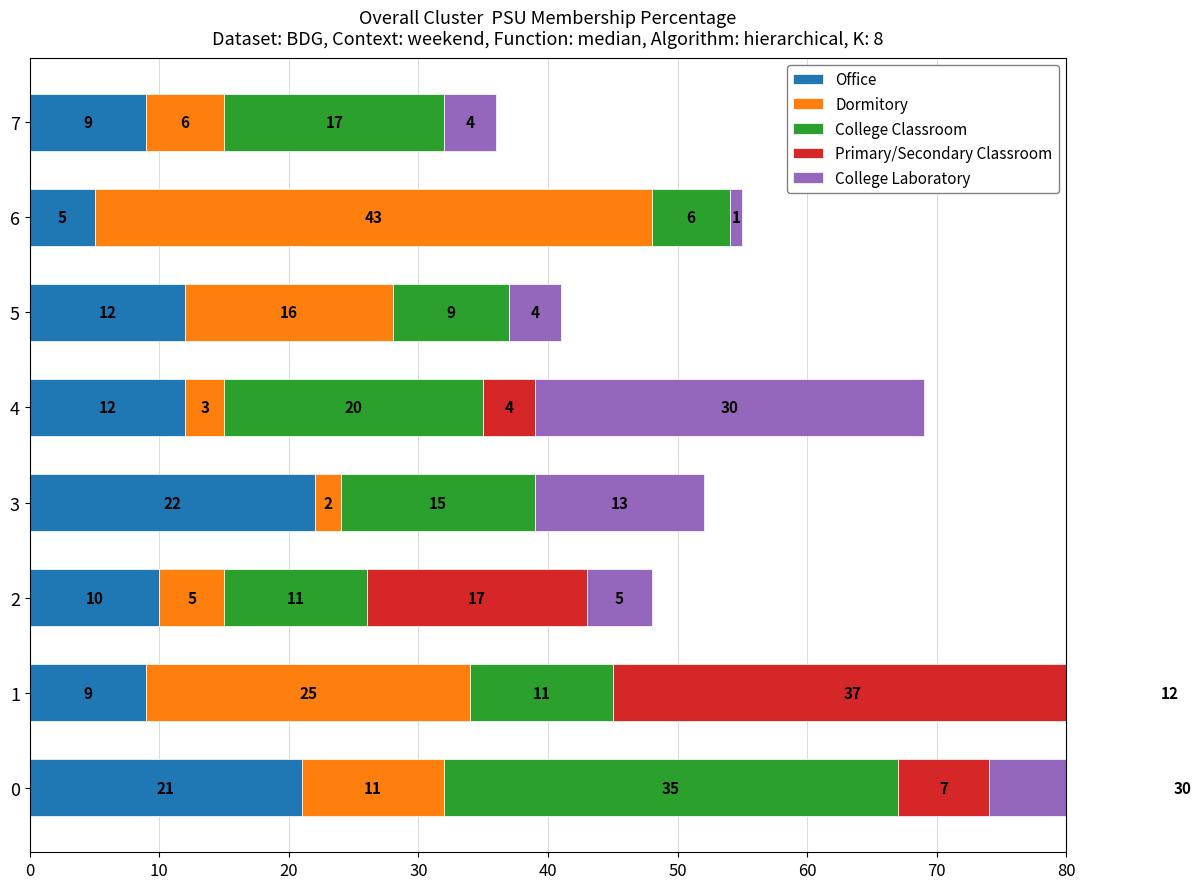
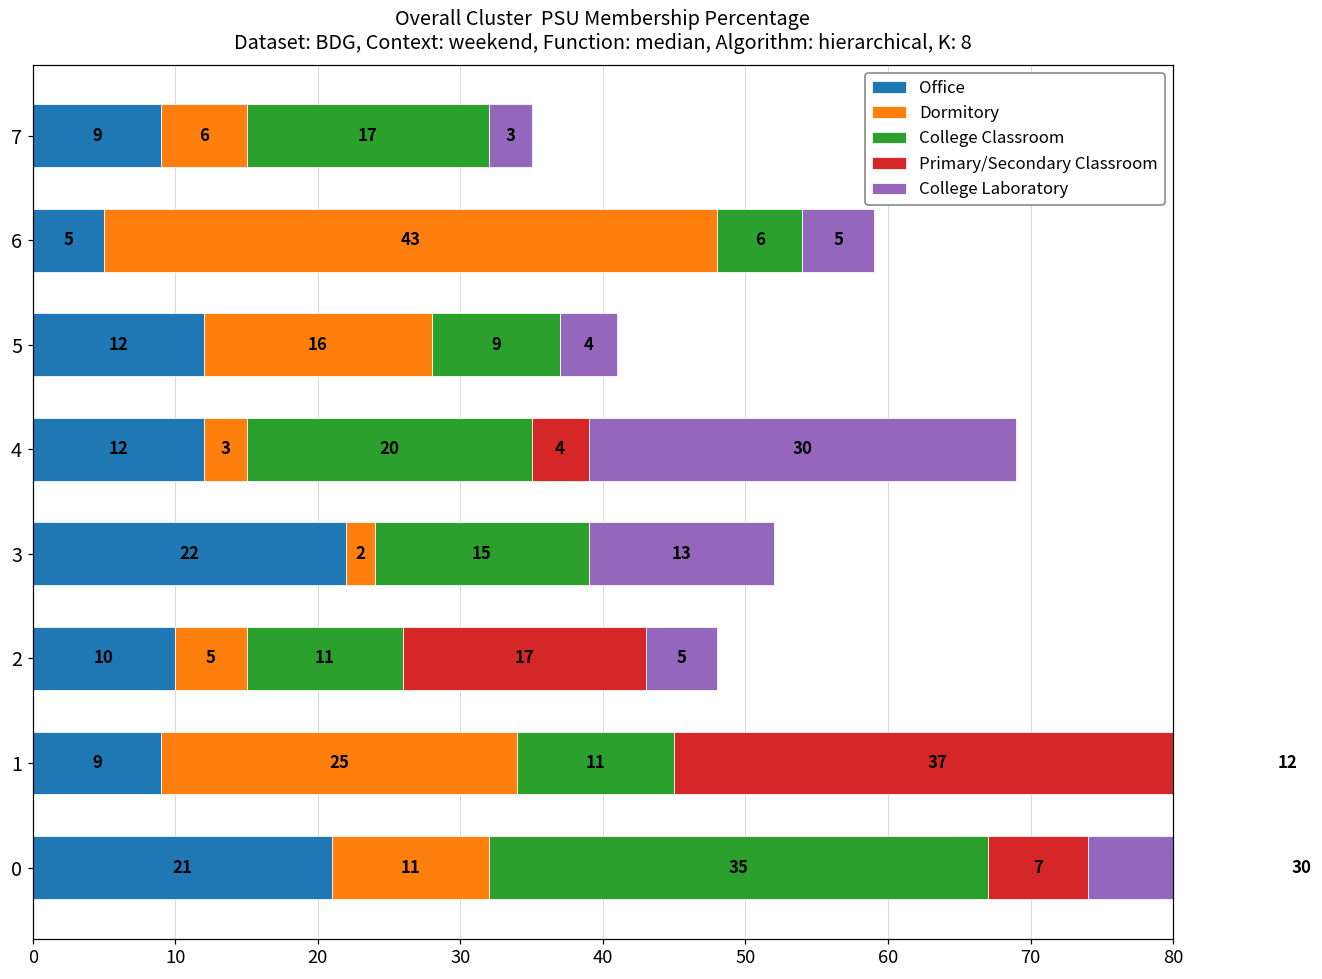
  {
    "Office": {
      "7": 9,
      "6": 5,
      "5": 12,
      "4": 12,
      "3": 22,
      "2": 10,
      "1": 9,
      "0": 21
    },
    "Dormitory": {
      "7": 6,
      "6": 43,
      "5": 16,
      "4": 3,
      "3": 2,
      "2": 5,
      "1": 25,
      "0": 11
    },
    "College Classroom": {
      "7": 17,
      "6": 6,
      "5": 9,
      "4": 20,
      "3": 15,
      "2": 11,
      "1": 11,
      "0": 35
    },
    "Primary/Secondary Classroom": {
      "4": 4,
      "2": 17,
      "0": 7
    },
    "College Laboratory": {
-     "7": 4,
-     "6": 1,
+     "7": 3,
+     "6": 5,
      "5": 4,
      "4": 30,
      "3": 13,
      "2": 5
    }
  }
